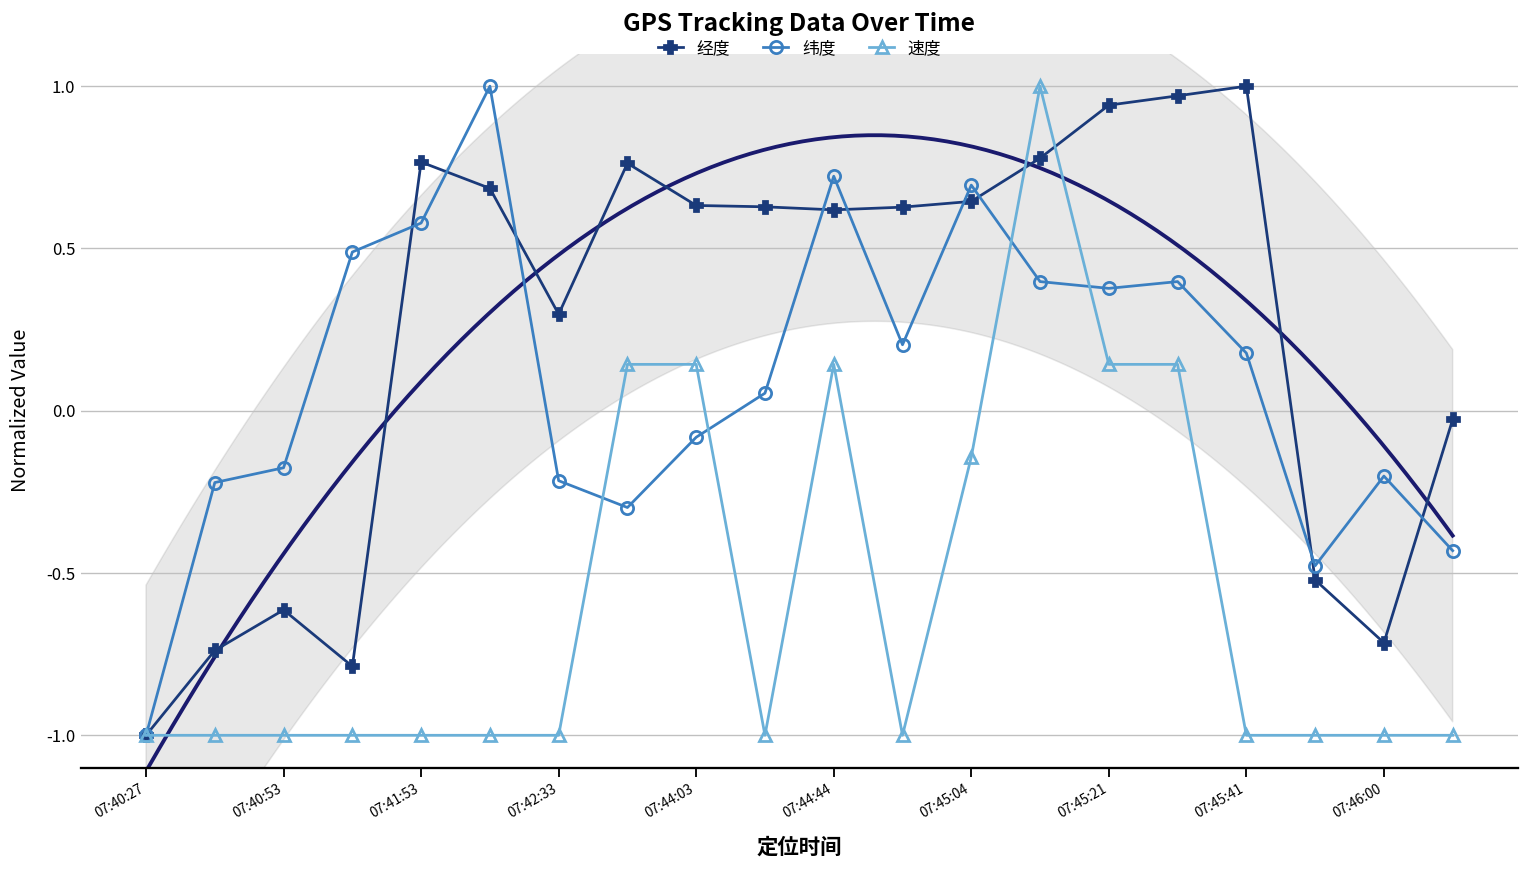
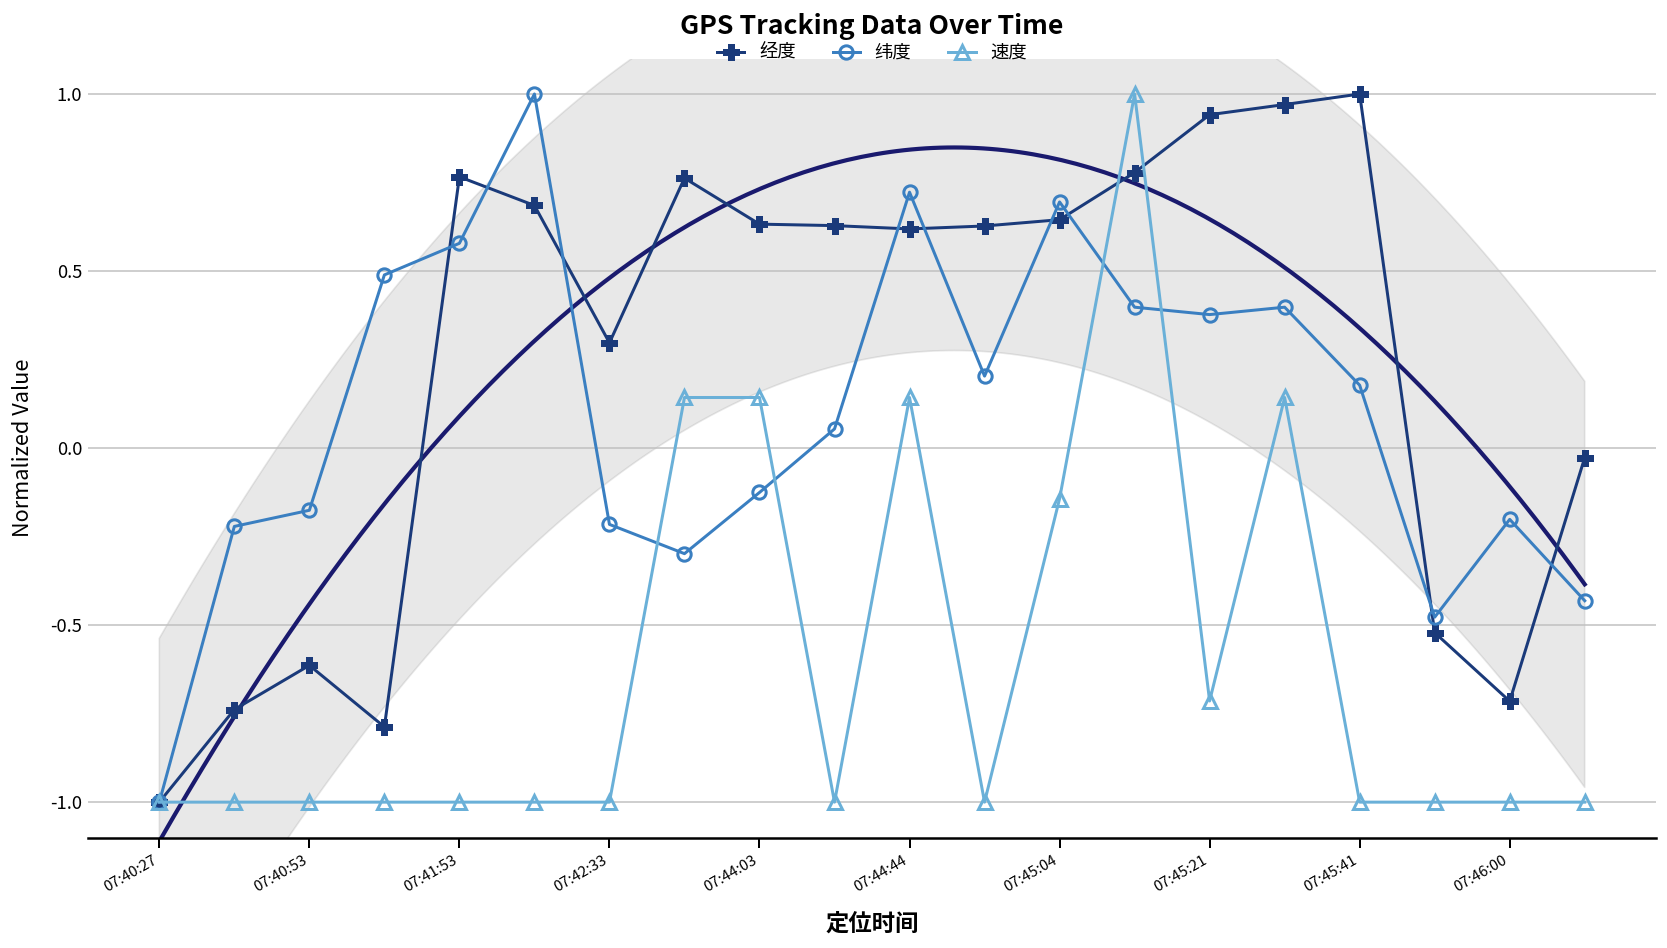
  {
    "纬度": {
      "07:40:53": -0.18,
      "07:41:53": 0.58,
      "07:42:33": -0.22,
-     "07:44:03": -0.08,
+     "07:44:03": -0.13,
      "07:44:44": 0.72,
      "07:45:04": 0.70,
      "07:45:21": 0.38,
      "07:45:41": 0.18,
      "07:46:00": -0.20
    },
    "速度": {
      "07:40:53": -1.00,
      "07:41:53": -1.00,
      "07:42:33": -1.00,
      "07:44:03": 0.14,
      "07:44:44": 0.14,
      "07:45:04": -0.14,
-     "07:45:21": 0.14,
+     "07:45:21": -0.71,
      "07:45:41": -1.00,
      "07:46:00": -1.00
    }
  }
